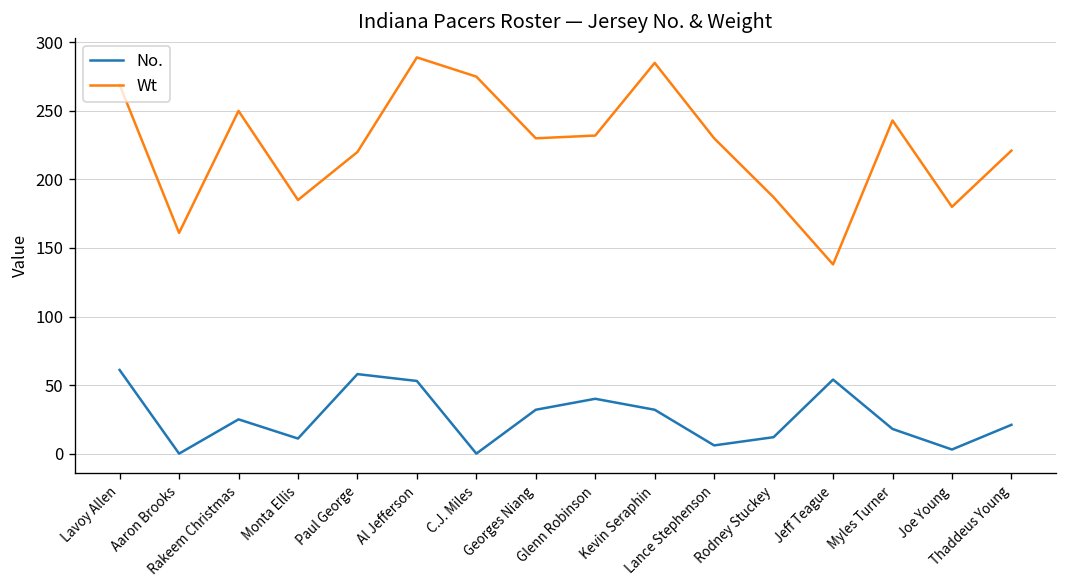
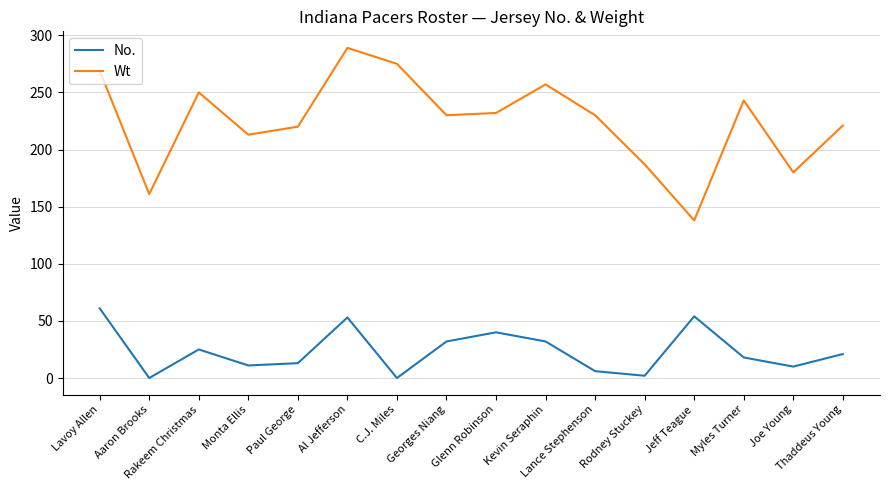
  {
    "No.": {
      "Lavoy Allen": 61,
      "Aaron Brooks": 0,
      "Rakeem Christmas": 25,
      "Monta Ellis": 11,
-     "Paul George": 58,
+     "Paul George": 13,
      "Al Jefferson": 53,
      "C.J. Miles": 0,
      "Georges Niang": 32,
      "Glenn Robinson": 40,
      "Kevin Seraphin": 32,
      "Lance Stephenson": 6,
-     "Rodney Stuckey": 12,
+     "Rodney Stuckey": 2,
      "Jeff Teague": 54,
      "Myles Turner": 18,
-     "Joe Young": 3,
+     "Joe Young": 10,
      "Thaddeus Young": 21
    },
    "Wt": {
      "Aaron Brooks": 161,
      "Rakeem Christmas": 250,
-     "Monta Ellis": 185,
+     "Monta Ellis": 213,
      "Paul George": 220,
      "Al Jefferson": 289,
      "C.J. Miles": 275,
      "Georges Niang": 230,
      "Glenn Robinson": 232,
-     "Kevin Seraphin": 285,
+     "Kevin Seraphin": 257,
      "Lance Stephenson": 230,
      "Rodney Stuckey": 187,
      "Jeff Teague": 138,
      "Myles Turner": 243,
      "Joe Young": 180,
      "Thaddeus Young": 221
    }
  }
